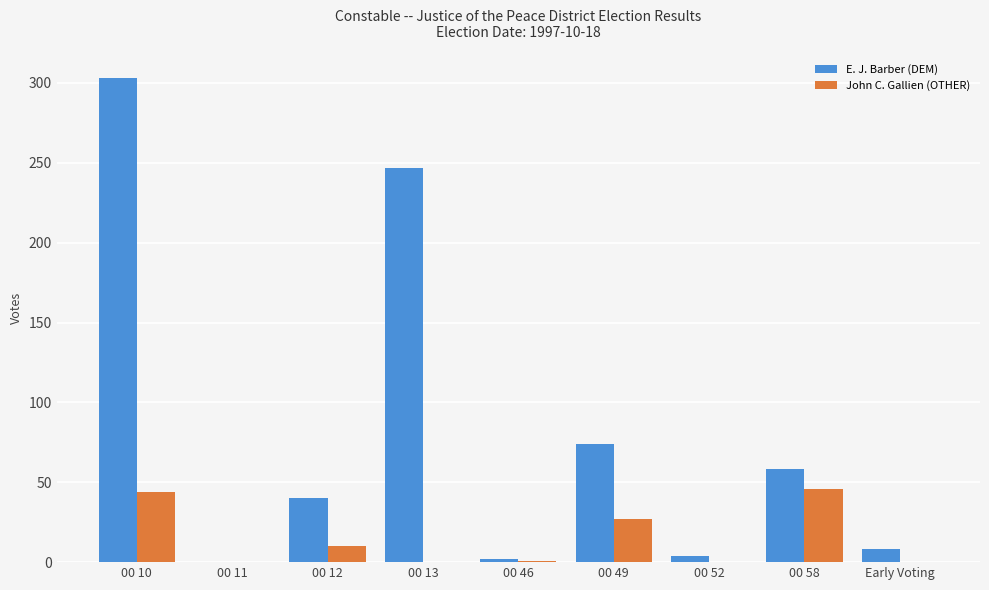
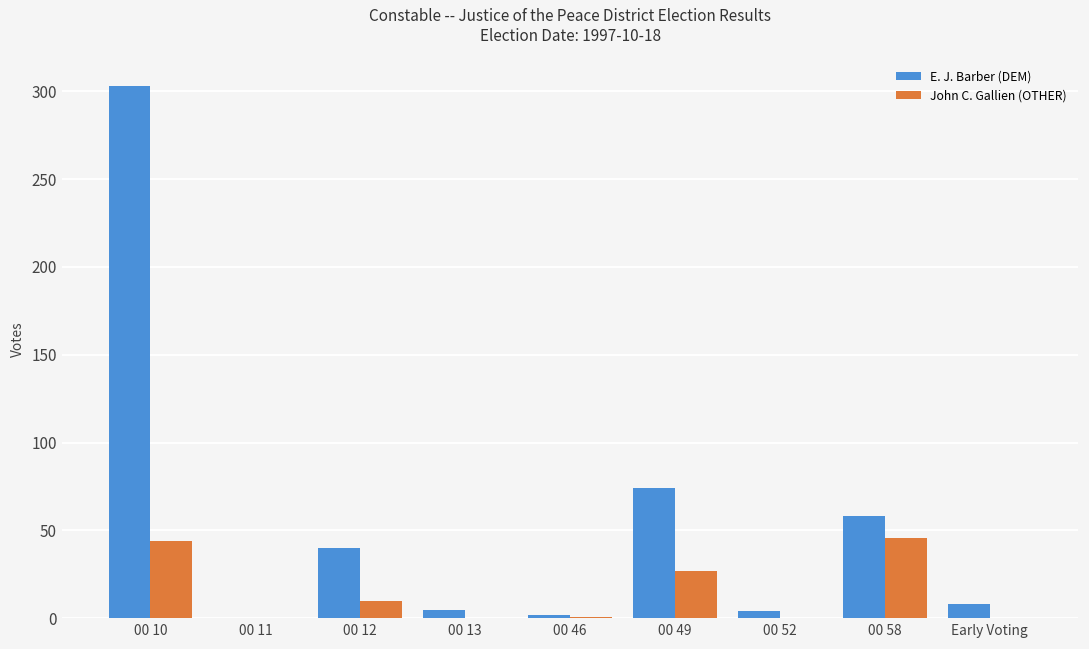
  {
    "E. J. Barber (DEM)": {
      "00 10": 303,
      "00 11": 0,
      "00 12": 40,
-     "00 13": 247,
+     "00 13": 5,
      "00 46": 2,
      "00 49": 74,
      "00 52": 4,
      "00 58": 58,
      "Early Voting": 8
    },
    "John C. Gallien (OTHER)": {
      "00 10": 44,
      "00 11": 0,
      "00 12": 10,
      "00 13": 0,
      "00 49": 27,
      "00 52": 0,
      "00 58": 46,
      "Early Voting": 0
    }
  }
